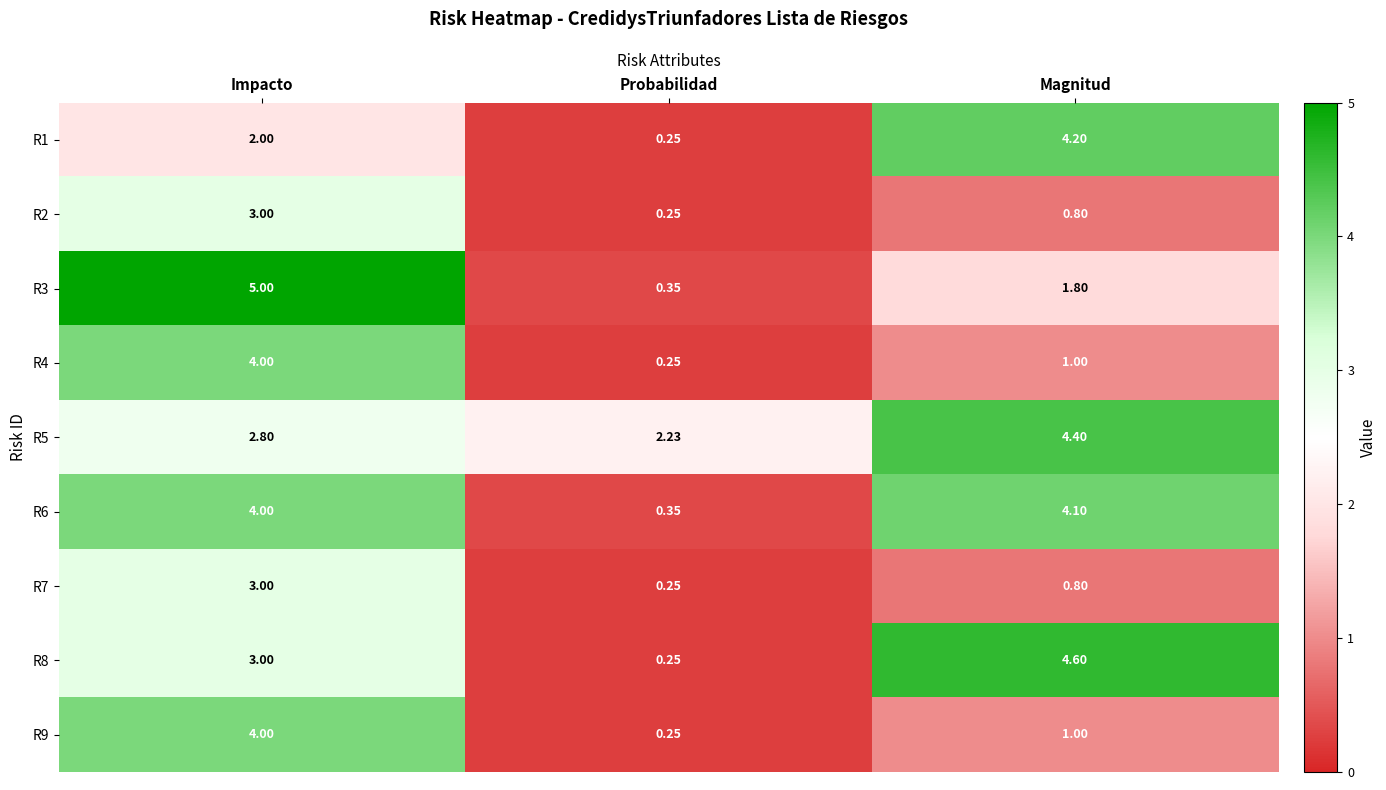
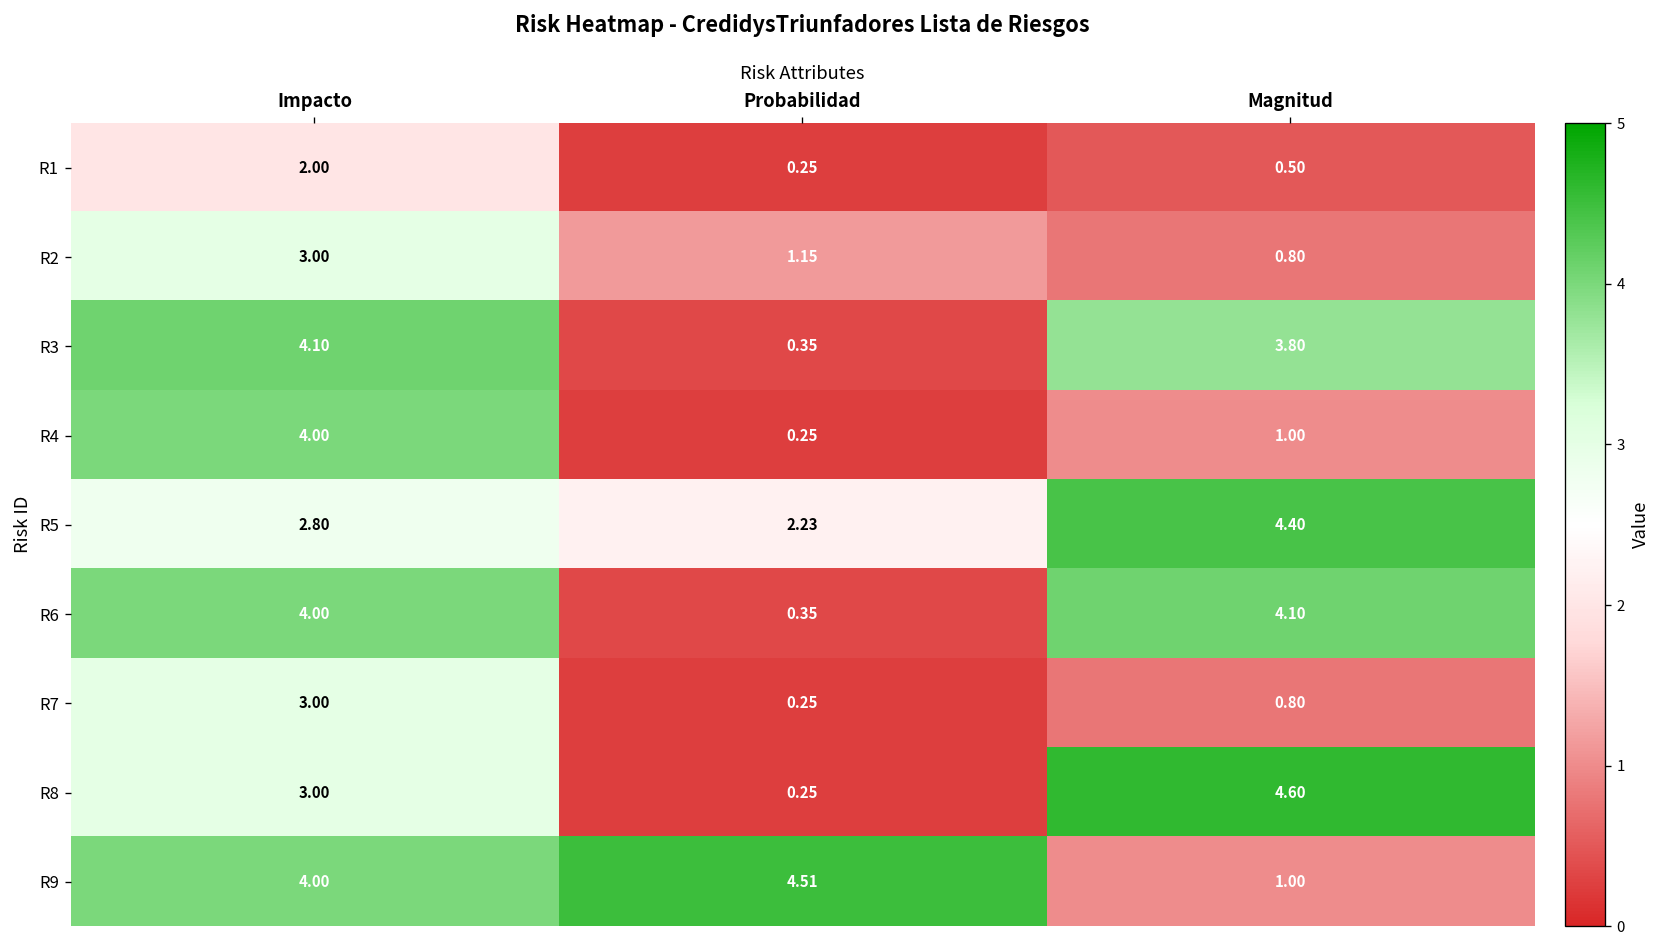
  {
    "R1": {
      "Impacto": 2.00,
      "Probabilidad": 0.25,
-     "Magnitud": 4.20
+     "Magnitud": 0.50
    },
    "R2": {
      "Impacto": 3.00,
-     "Probabilidad": 0.25,
+     "Probabilidad": 1.15,
      "Magnitud": 0.80
    },
    "R3": {
-     "Impacto": 5.00,
+     "Impacto": 4.10,
      "Probabilidad": 0.35,
-     "Magnitud": 1.80
+     "Magnitud": 3.80
    },
    "R4": {
      "Impacto": 4.00,
      "Probabilidad": 0.25,
      "Magnitud": 1.00
    },
    "R5": {
      "Impacto": 2.80,
      "Probabilidad": 2.23,
      "Magnitud": 4.40
    },
    "R6": {
      "Impacto": 4.00,
      "Probabilidad": 0.35,
      "Magnitud": 4.10
    },
    "R7": {
      "Impacto": 3.00,
      "Probabilidad": 0.25,
      "Magnitud": 0.80
    },
    "R8": {
      "Impacto": 3.00,
      "Probabilidad": 0.25,
      "Magnitud": 4.60
    },
    "R9": {
      "Impacto": 4.00,
-     "Probabilidad": 0.25,
+     "Probabilidad": 4.51,
      "Magnitud": 1.00
    }
  }
